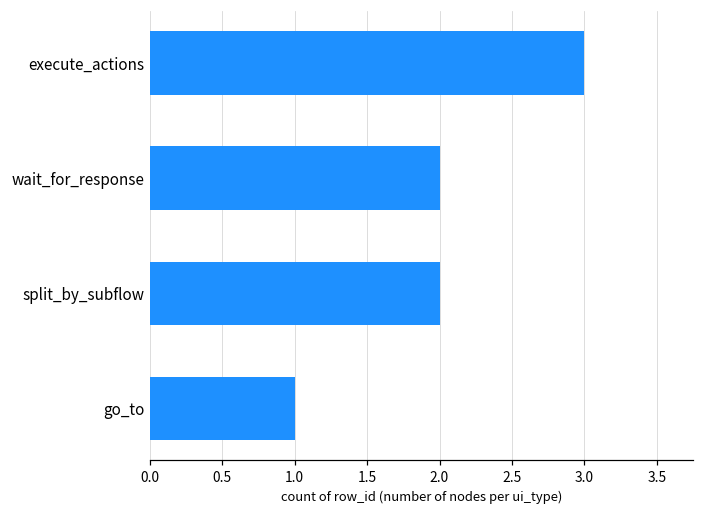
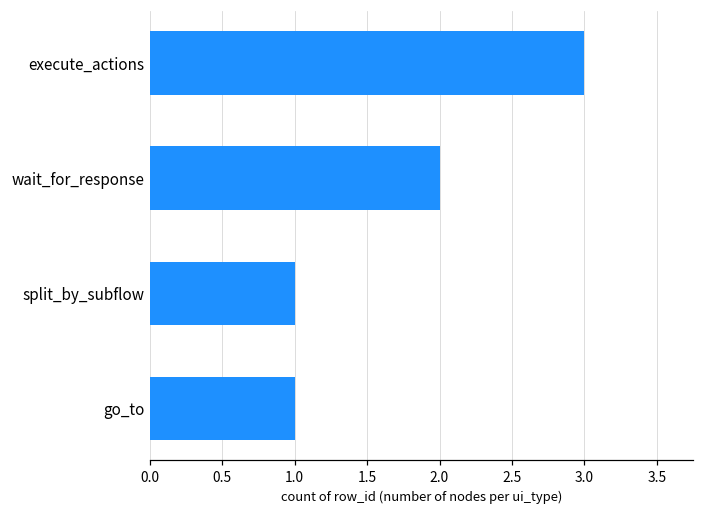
  {
    "execute_actions": 3,
    "wait_for_response": 2,
-   "split_by_subflow": 2,
+   "split_by_subflow": 1,
    "go_to": 1
  }
